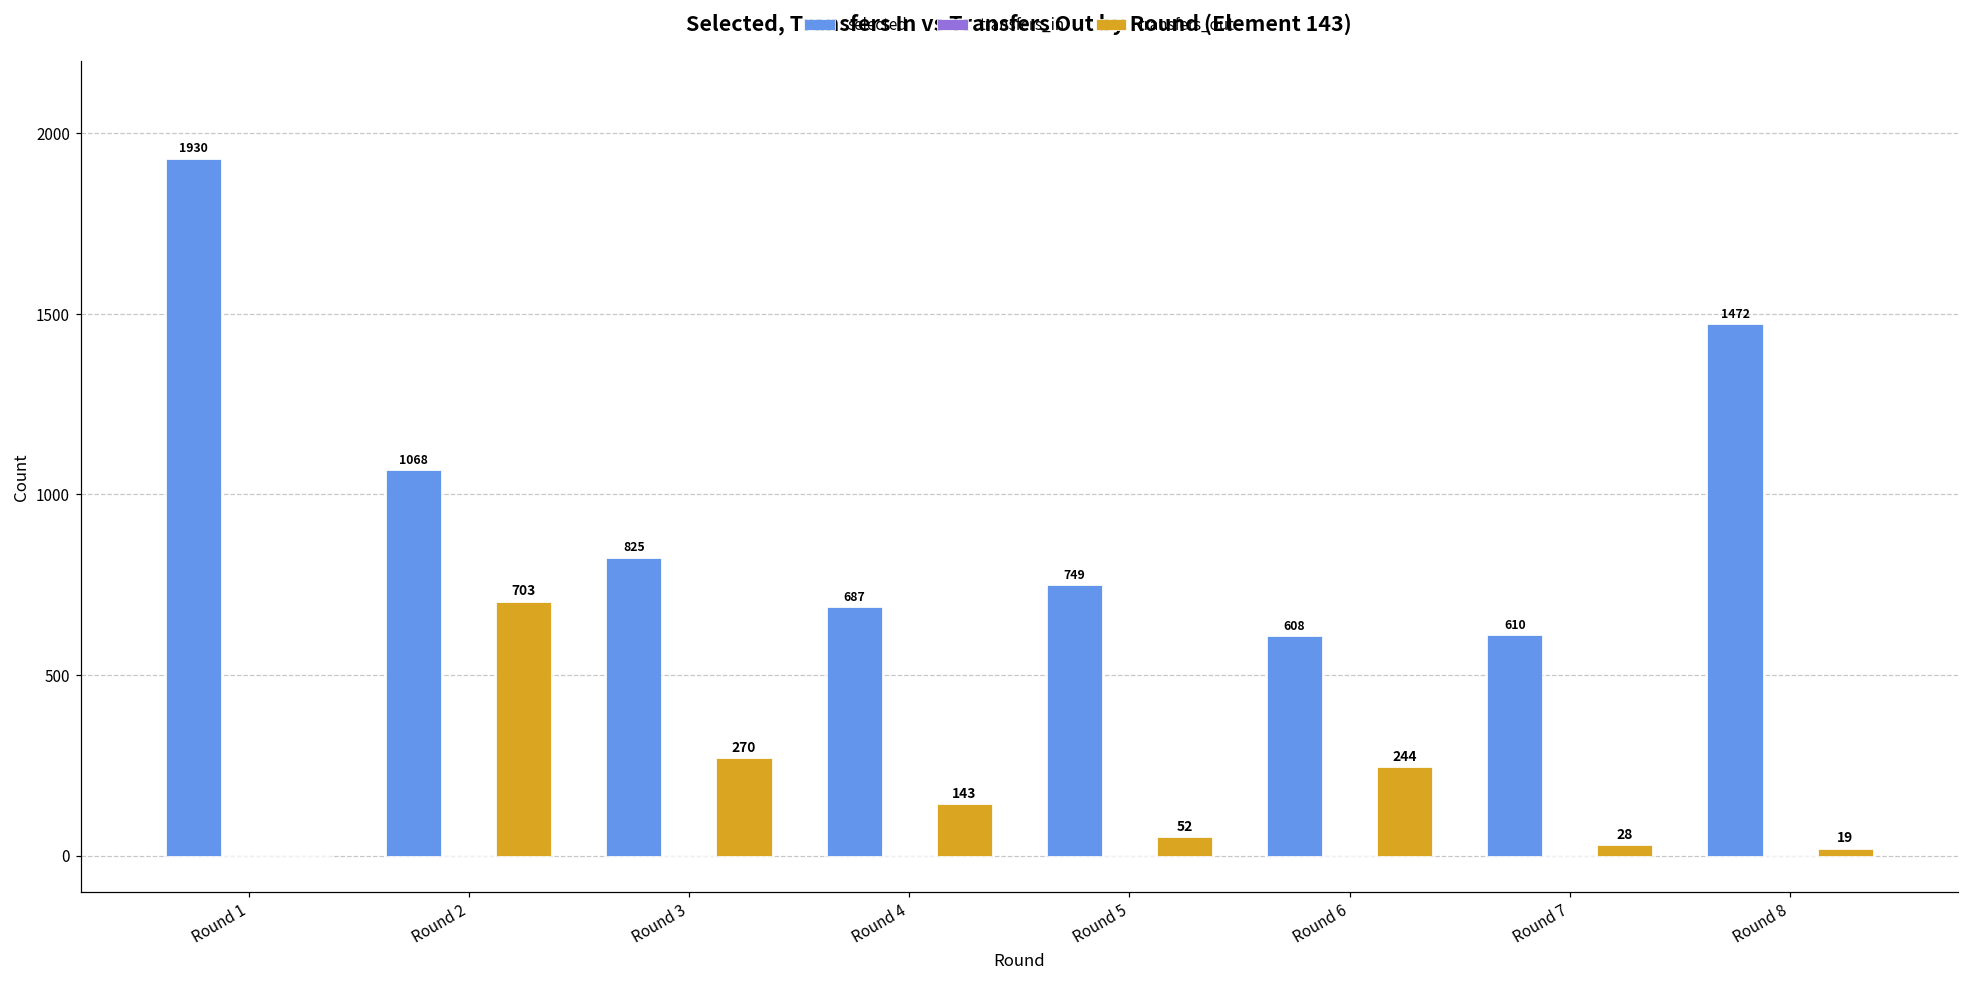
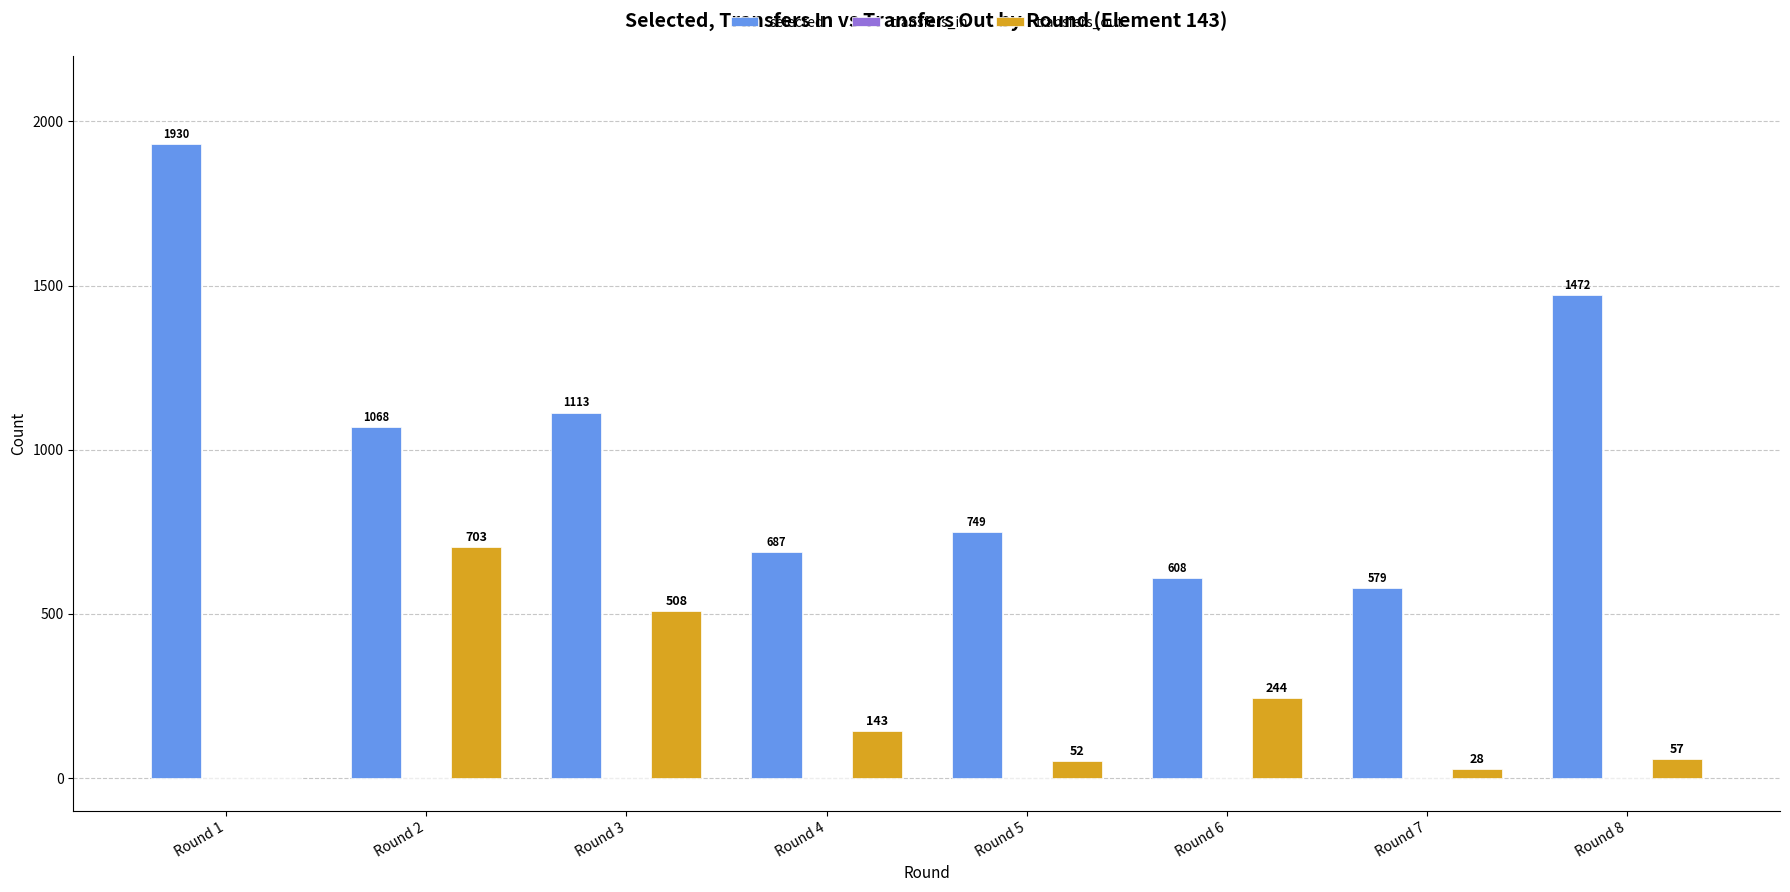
  {
    "selected": {
      "Round 1": 1930,
      "Round 2": 1068,
-     "Round 3": 825,
+     "Round 3": 1113,
      "Round 4": 687,
      "Round 5": 749,
      "Round 6": 608,
-     "Round 7": 610,
+     "Round 7": 579,
      "Round 8": 1472
    },
    "transfers_in": {
      "Round 1": 0,
      "Round 2": 0,
      "Round 3": 0,
      "Round 4": 0,
      "Round 5": 0,
      "Round 6": 0,
      "Round 7": 0,
      "Round 8": 0
    },
    "transfers_out": {
      "Round 2": 703,
-     "Round 3": 270,
+     "Round 3": 508,
      "Round 4": 143,
      "Round 5": 52,
      "Round 6": 244,
      "Round 7": 28,
-     "Round 8": 19
+     "Round 8": 57
    }
  }
